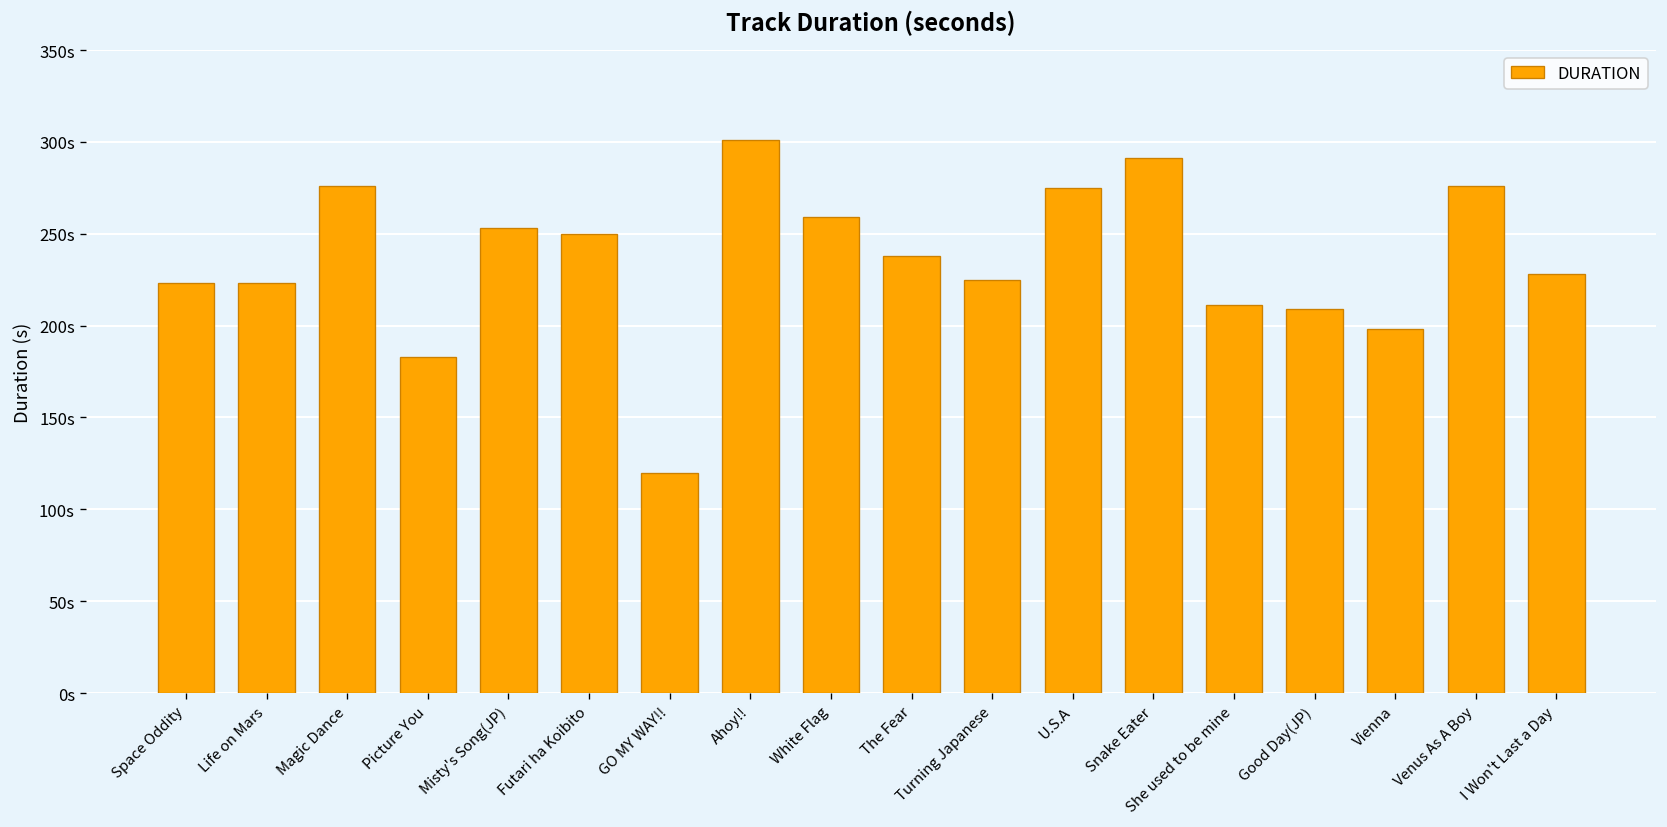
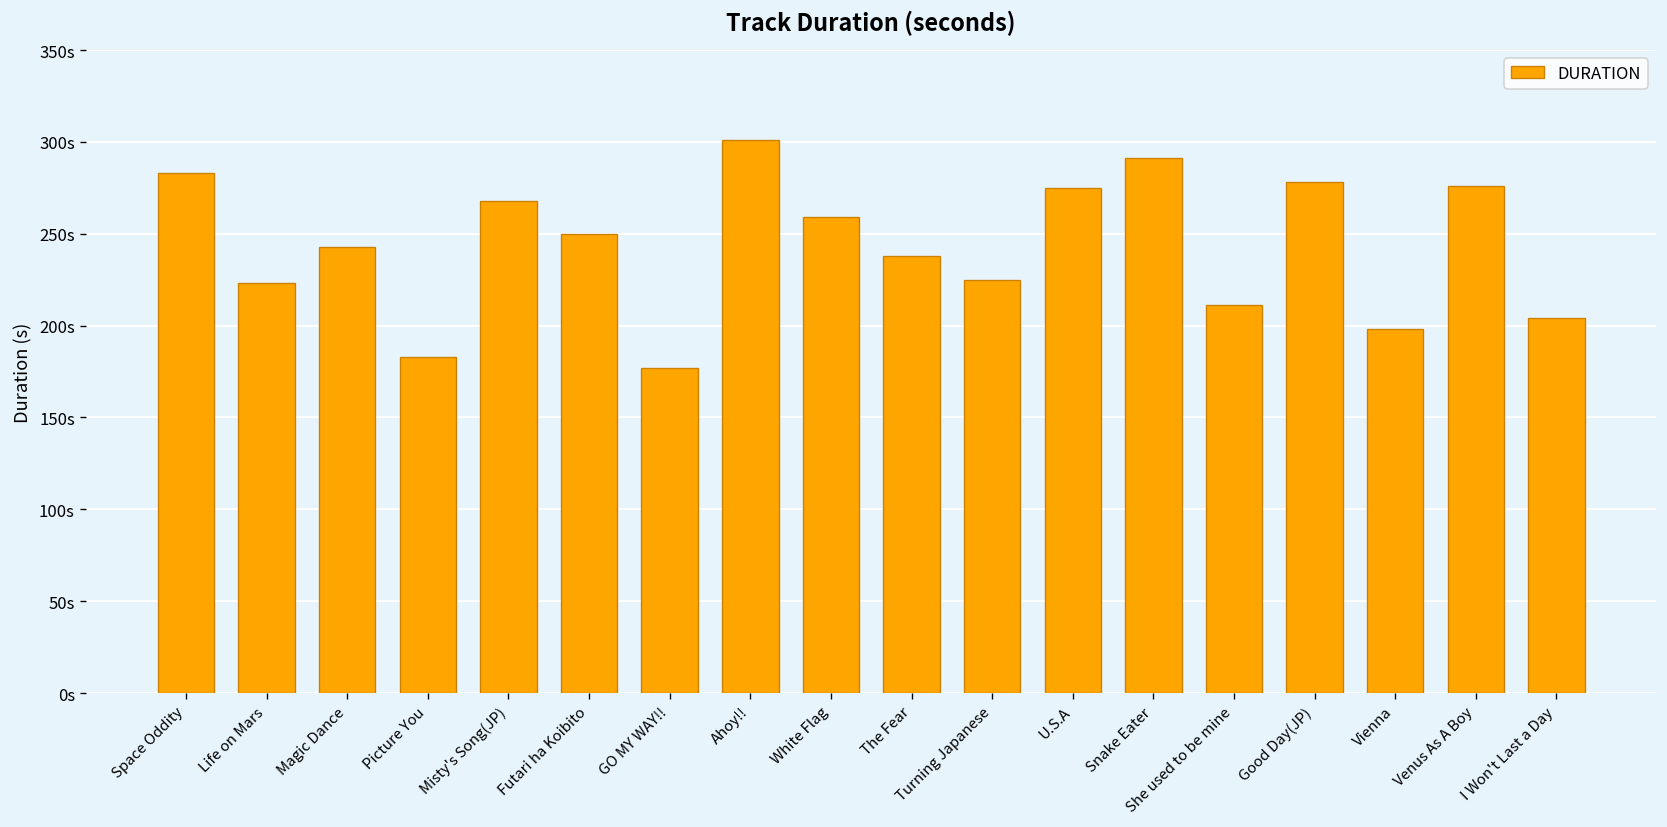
  {
-   "Space Oddity": "223s",
+   "Space Oddity": "283s",
    "Life on Mars": "223s",
-   "Magic Dance": "276s",
+   "Magic Dance": "243s",
    "Picture You": "183s",
-   "Misty's Song(JP)": "253s",
+   "Misty's Song(JP)": "268s",
    "Futari ha Koibito": "250s",
-   "GO MY WAY!!": "120s",
+   "GO MY WAY!!": "177s",
    "Ahoy!!": "301s",
    "White Flag": "259s",
    "The Fear": "238s",
    "Turning Japanese": "225s",
    "U.S.A": "275s",
    "Snake Eater": "291s",
    "She used to be mine": "211s",
-   "Good Day(JP)": "209s",
+   "Good Day(JP)": "278s",
    "Vienna": "198s",
    "Venus As A Boy": "276s",
-   "I Won't Last a Day": "228s"
+   "I Won't Last a Day": "204s"
  }
